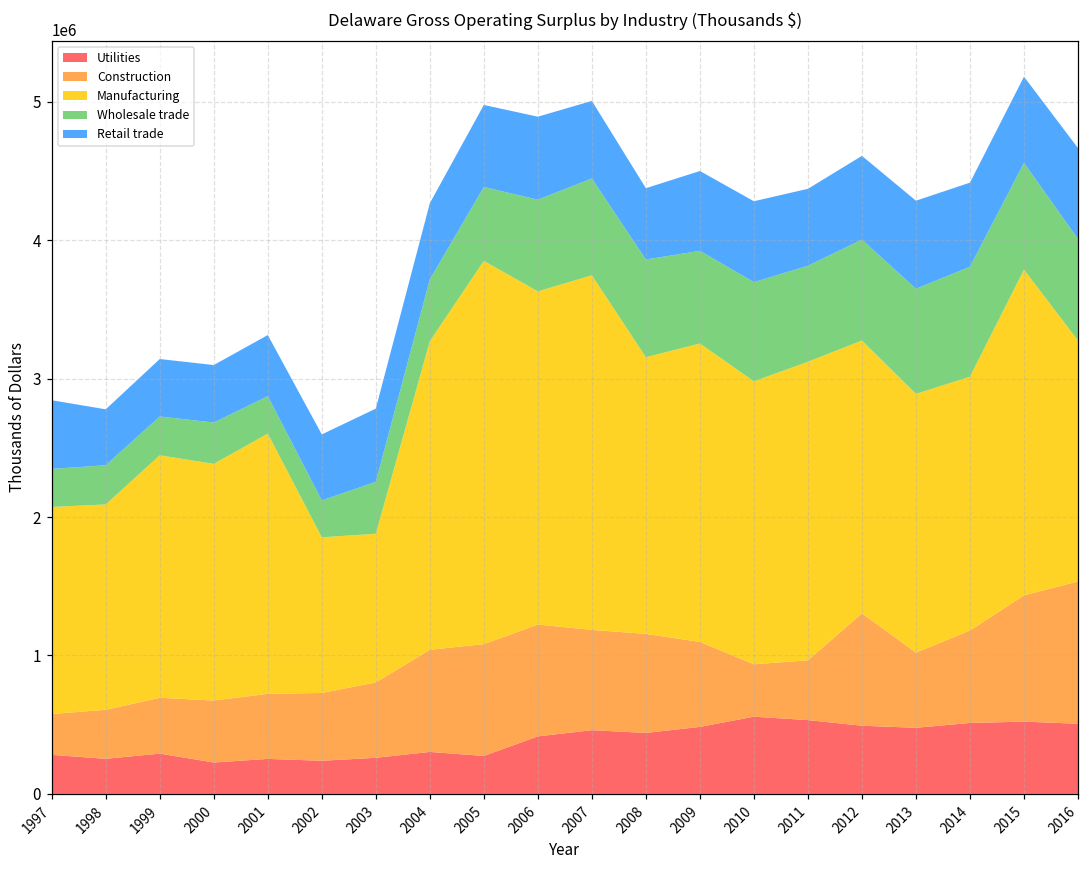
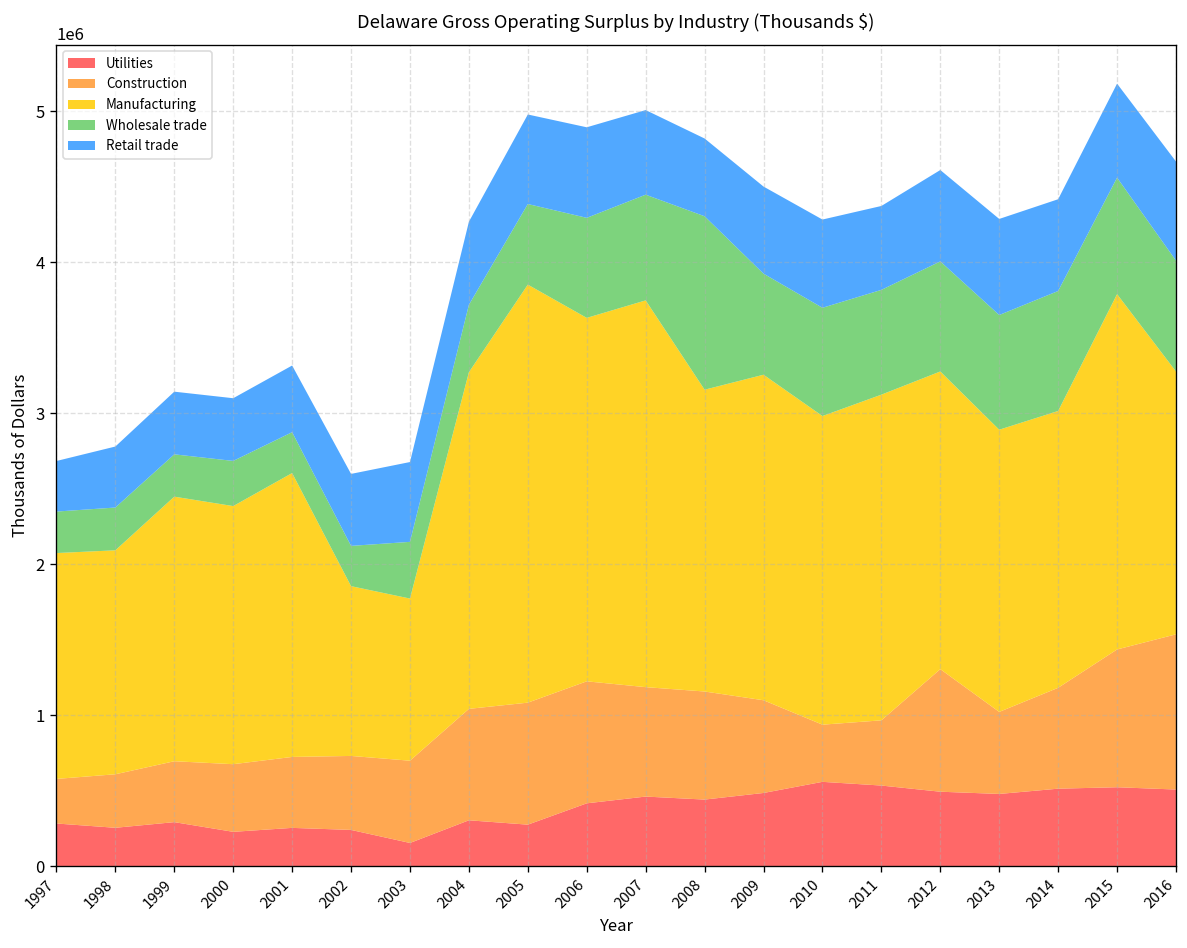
  {
    "Utilities": {
      "1997": 280000,
      "1998": 250000,
      "1999": 290000,
      "2000": 230000,
      "2001": 250000,
      "2002": 240000,
-     "2003": 260000,
+     "2003": 150000,
      "2004": 300000,
      "2005": 270000,
      "2006": 420000,
      "2007": 460000,
      "2008": 440000,
      "2009": 480000,
      "2010": 560000,
      "2011": 530000,
      "2012": 490000,
      "2013": 480000,
      "2014": 510000,
      "2015": 520000,
      "2016": 510000
    },
    "Construction": {
      "1997": 300000,
      "1998": 350000,
      "1999": 400000,
      "2000": 450000,
      "2001": 470000,
      "2002": 490000,
      "2003": 540000,
      "2004": 740000,
      "2005": 810000,
      "2006": 810000,
      "2007": 720000,
      "2008": 720000,
      "2009": 610000,
      "2010": 380000,
      "2011": 430000,
      "2012": 810000,
      "2013": 540000,
      "2014": 670000,
      "2015": 910000,
      "2016": 1030000
    },
    "Manufacturing": {
      "1997": 1500000,
      "1998": 1480000,
      "1999": 1750000,
      "2000": 1710000,
      "2001": 1880000,
      "2002": 1120000,
      "2003": 1070000,
      "2004": 2230000,
      "2005": 2770000,
      "2006": 2410000,
      "2007": 2560000,
      "2008": 2000000,
      "2009": 2160000,
      "2010": 2040000,
      "2011": 2160000,
      "2012": 1970000,
      "2013": 1870000,
      "2014": 1830000,
      "2015": 2350000,
      "2016": 1740000
    },
    "Wholesale trade": {
      "1997": 270000,
      "1998": 280000,
      "1999": 280000,
      "2000": 300000,
      "2001": 270000,
      "2002": 270000,
      "2003": 380000,
      "2004": 450000,
      "2005": 530000,
      "2006": 660000,
      "2007": 700000,
-     "2008": 710000,
+     "2008": 1150000,
      "2009": 670000,
      "2010": 720000,
      "2011": 690000,
      "2012": 730000,
      "2013": 760000,
      "2014": 790000,
      "2015": 770000,
      "2016": 730000
    },
    "Retail trade": {
-     "1997": 500000,
+     "1997": 330000,
      "1998": 400000,
      "1999": 420000,
      "2000": 420000,
      "2001": 440000,
      "2002": 480000,
      "2003": 530000,
      "2004": 550000,
      "2005": 590000,
      "2006": 600000,
      "2007": 560000,
      "2008": 510000,
      "2009": 580000,
      "2010": 580000,
      "2011": 560000,
      "2012": 600000,
      "2013": 640000,
      "2014": 610000,
      "2015": 620000,
      "2016": 660000
    }
  }
